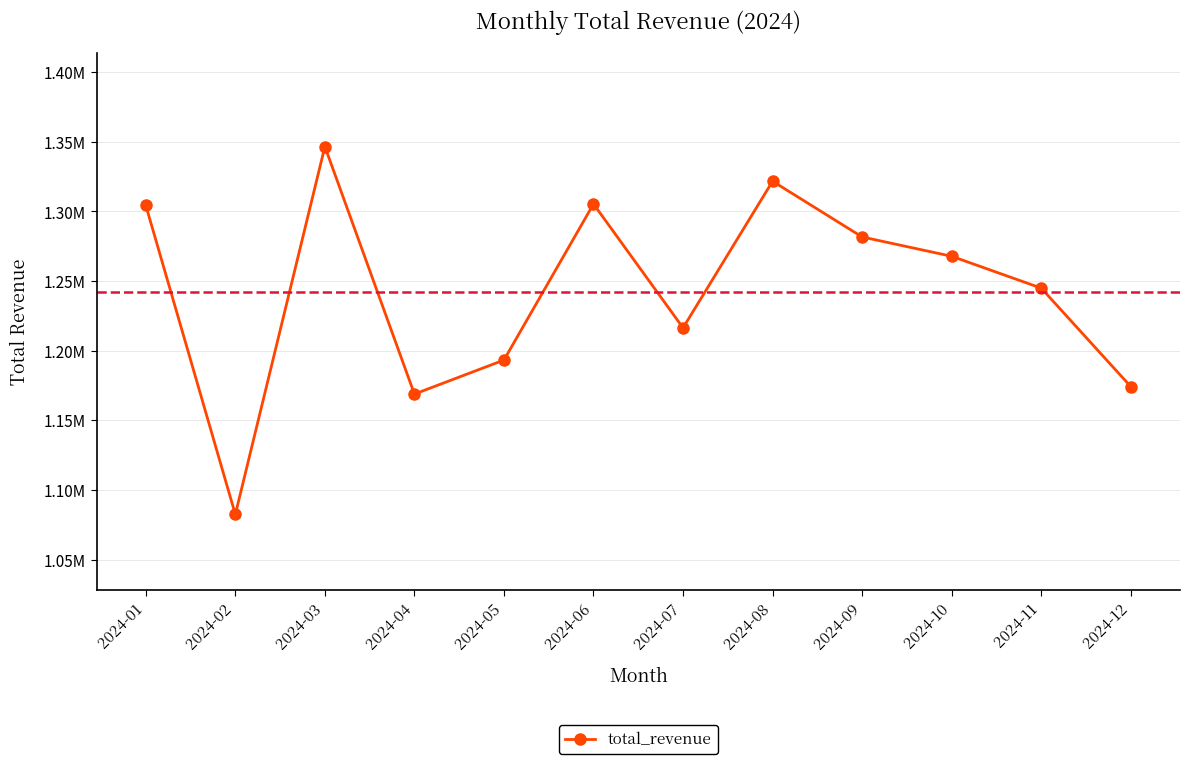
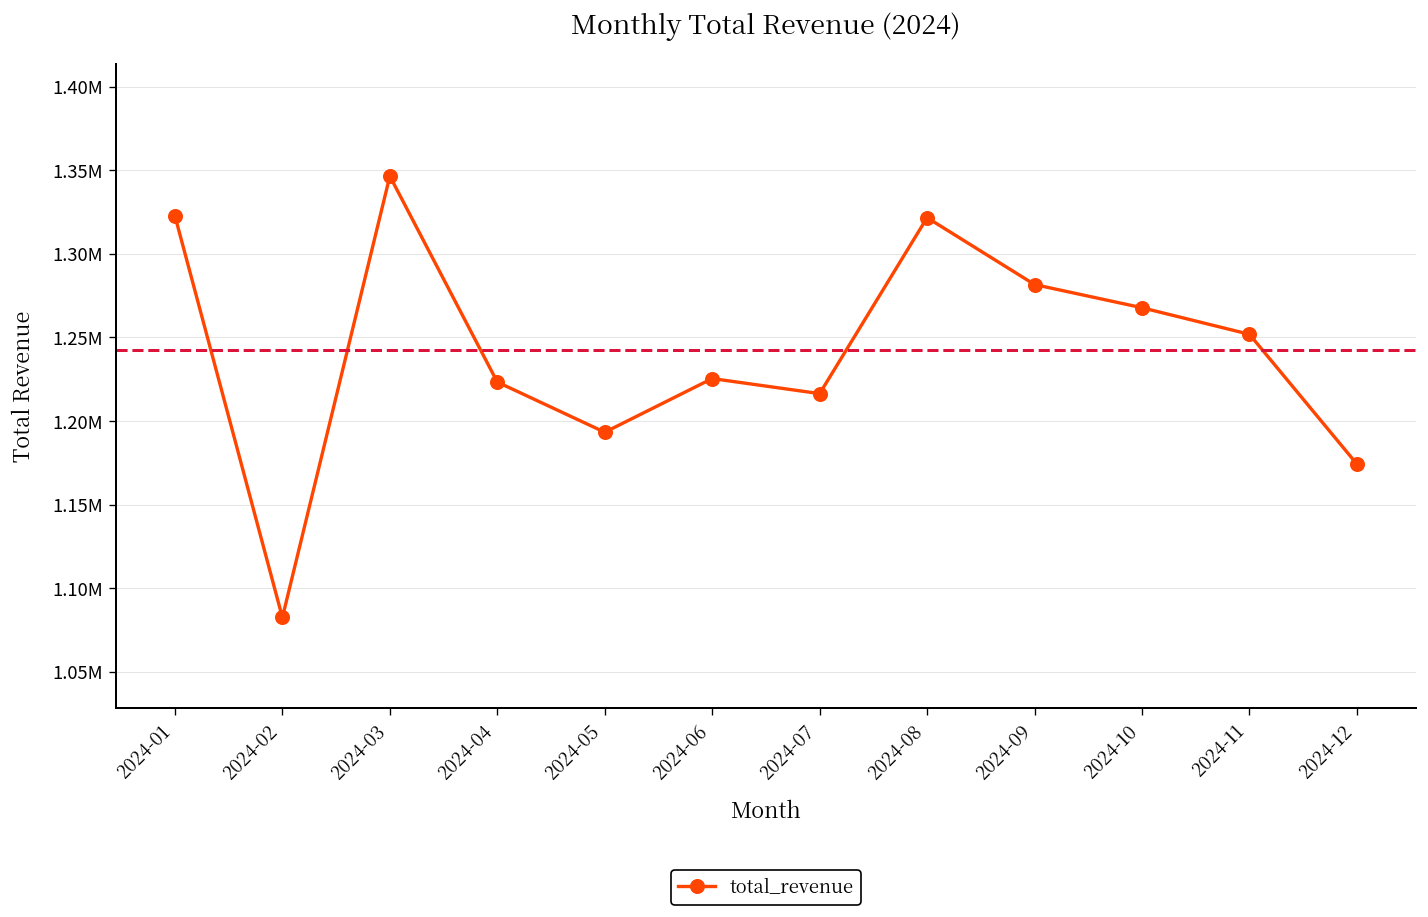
  {
-   "2024-01": 1304000,
+   "2024-01": 1323000,
    "2024-02": 1082000,
    "2024-03": 1346000,
-   "2024-04": 1169000,
+   "2024-04": 1223000,
    "2024-05": 1193000,
-   "2024-06": 1305000,
+   "2024-06": 1225000,
    "2024-07": 1216000,
    "2024-08": 1322000,
    "2024-09": 1282000,
    "2024-10": 1268000,
-   "2024-11": 1245000,
+   "2024-11": 1252000,
    "2024-12": 1174000
  }
